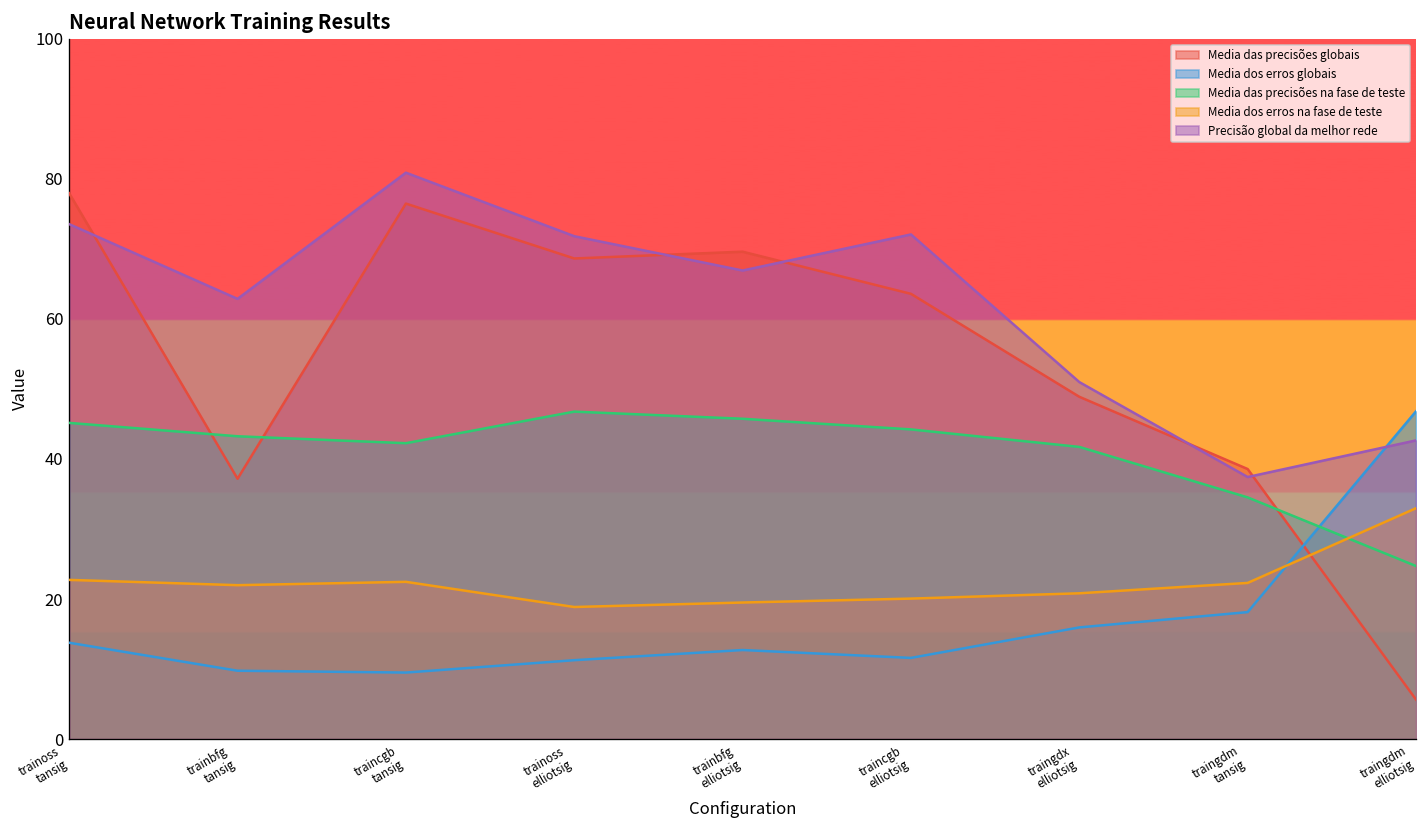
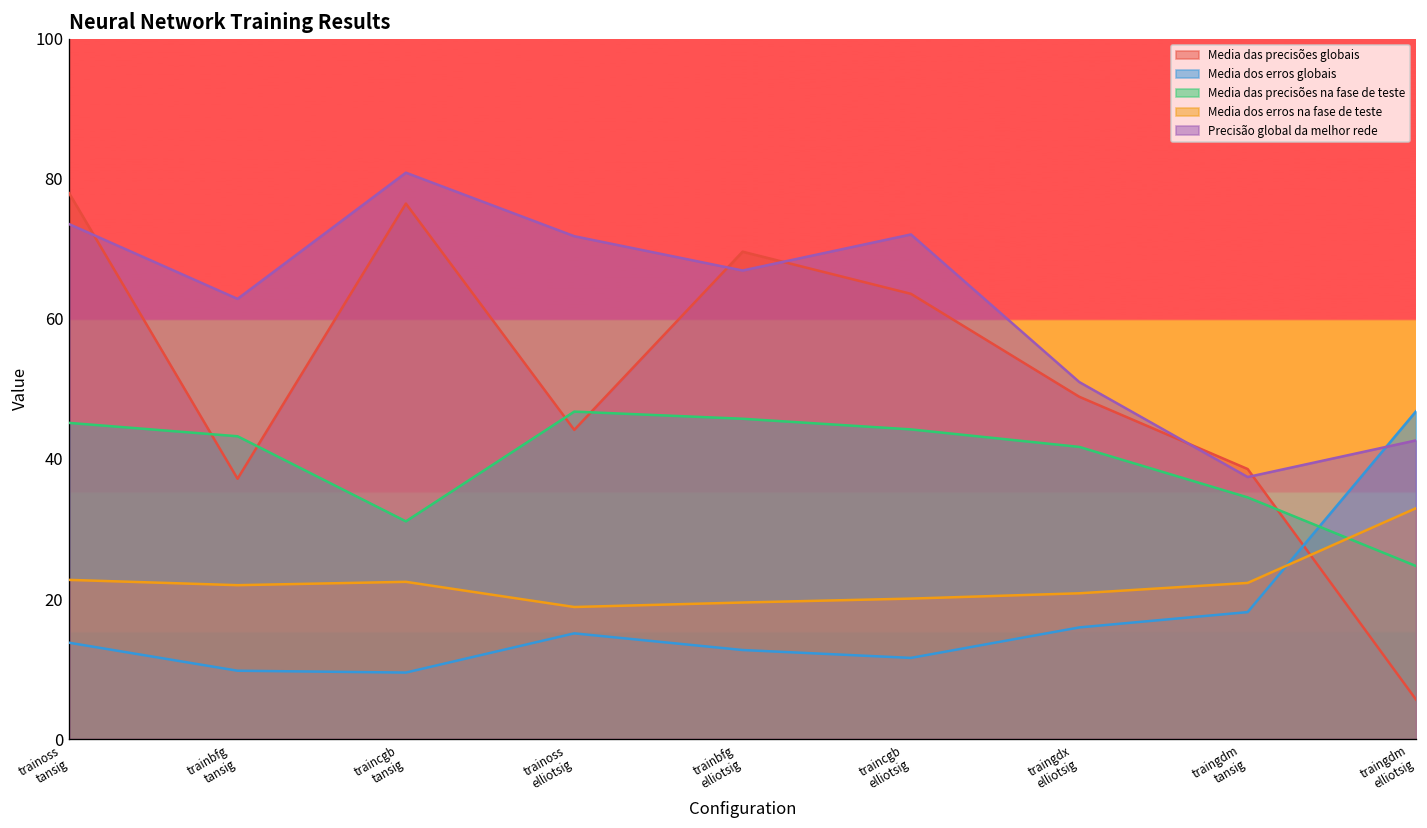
  {
    "Media das precisões globais": {
      "trainoss tansig": 78,
      "trainbfg tansig": 37,
      "traincgb tansig": 76,
-     "trainoss elliotsig": 69,
+     "trainoss elliotsig": 44,
      "trainbfg elliotsig": 70,
      "traincgb elliotsig": 64,
      "traingdx elliotsig": 49,
      "traingdm tansig": 39,
      "traingdm elliotsig": 6
    },
    "Media dos erros globais": {
      "trainoss tansig": 14,
      "trainbfg tansig": 10,
      "traincgb tansig": 9,
-     "trainoss elliotsig": 11,
+     "trainoss elliotsig": 15,
      "trainbfg elliotsig": 13,
      "traincgb elliotsig": 12,
      "traingdx elliotsig": 16,
      "traingdm tansig": 18,
      "traingdm elliotsig": 47
    },
    "Media das precisões na fase de teste": {
      "trainoss tansig": 45,
      "trainbfg tansig": 43,
-     "traincgb tansig": 42,
+     "traincgb tansig": 31,
      "trainoss elliotsig": 47,
      "trainbfg elliotsig": 46,
      "traincgb elliotsig": 44,
      "traingdx elliotsig": 42,
      "traingdm tansig": 35,
      "traingdm elliotsig": 25
    },
    "Media dos erros na fase de teste": {
      "trainoss tansig": 23,
      "trainbfg tansig": 22,
      "traincgb tansig": 22,
      "trainoss elliotsig": 19,
      "trainbfg elliotsig": 19,
      "traincgb elliotsig": 20,
      "traingdx elliotsig": 21,
      "traingdm tansig": 22,
      "traingdm elliotsig": 33
    },
    "Precisão global da melhor rede": {
      "trainoss tansig": 74,
      "trainbfg tansig": 63,
      "traincgb tansig": 81,
      "trainoss elliotsig": 72,
      "trainbfg elliotsig": 67,
      "traincgb elliotsig": 72,
      "traingdx elliotsig": 51,
      "traingdm tansig": 37,
      "traingdm elliotsig": 43
    }
  }
